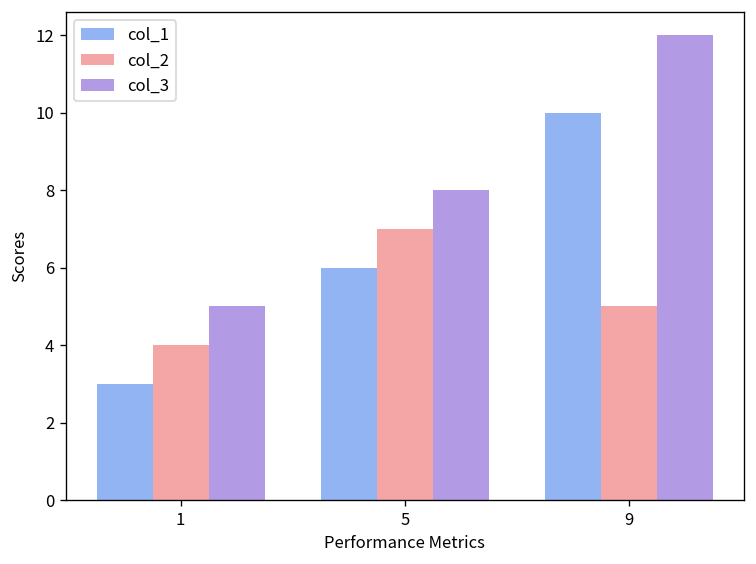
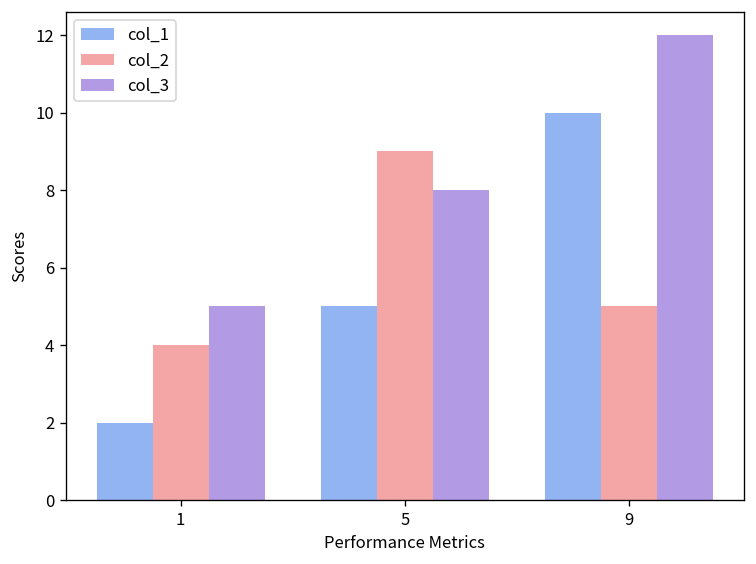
  {
    "col_1": {
-     "1": 3,
-     "5": 6,
+     "1": 2,
+     "5": 5,
      "9": 10
    },
    "col_2": {
      "1": 4,
-     "5": 7,
+     "5": 9,
      "9": 5
    },
    "col_3": {
      "1": 5,
      "5": 8,
      "9": 12
    }
  }
